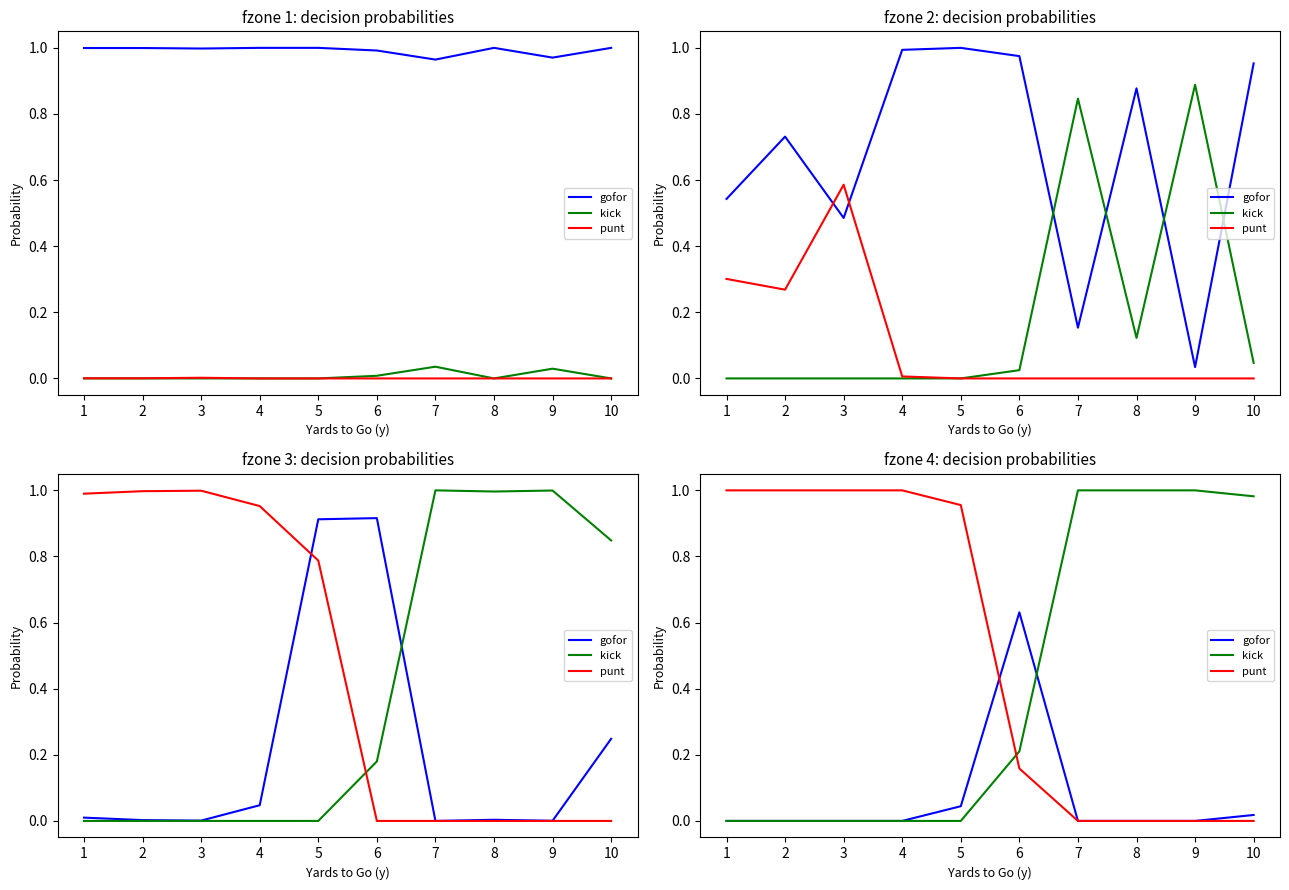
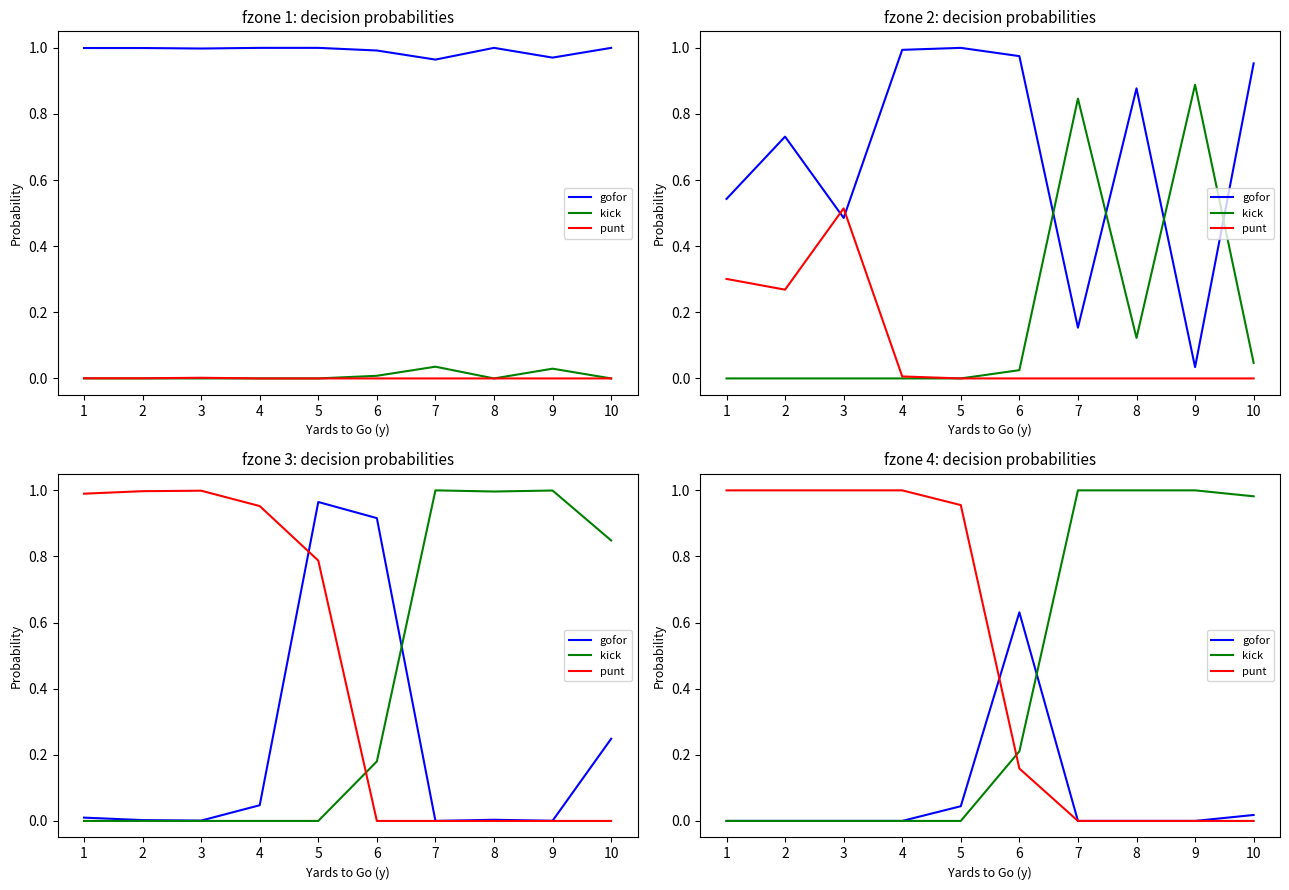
  {
    "fzone 1: decision probabilities": {
      "gofor": {
        "1": 1.00,
        "2": 1.00,
        "3": 1.00,
        "4": 1.00,
        "5": 1.00,
        "6": 0.99,
        "7": 0.96,
        "8": 1.00,
        "9": 0.97,
        "10": 1.00
      },
      "kick": {
        "6": 0.01,
        "7": 0.04,
        "9": 0.03
      },
      "punt": {
        "6": 0.00,
        "7": 0.00,
        "9": 0.00
      }
    },
    "fzone 2: decision probabilities": {
      "gofor": {
        "1": 0.54,
        "2": 0.73,
        "3": 0.49,
        "4": 0.99,
        "5": 1.00,
        "6": 0.98,
        "7": 0.15,
        "8": 0.88,
        "9": 0.03,
        "10": 0.95
      },
      "kick": {
        "1": 0.00,
        "2": 0.00,
        "3": 0.00,
        "6": 0.03,
        "7": 0.85,
        "8": 0.12,
        "9": 0.89,
        "10": 0.05
      },
      "punt": {
        "1": 0.30,
        "2": 0.27,
-       "3": 0.59,
+       "3": 0.51,
        "6": 0.00,
        "7": 0.00,
        "8": 0.00,
        "9": 0.00,
        "10": 0.00
      }
    },
    "fzone 3: decision probabilities": {
      "gofor": {
        "1": 0.01,
        "4": 0.05,
-       "5": 0.91,
+       "5": 0.96,
        "6": 0.92,
        "10": 0.25
      },
      "kick": {
        "1": 0.00,
        "4": 0.00,
        "5": 0.00,
        "6": 0.18,
        "7": 1.00,
        "8": 1.00,
        "9": 1.00,
        "10": 0.85
      },
      "punt": {
        "1": 0.99,
        "2": 1.00,
        "3": 1.00,
        "4": 0.95,
        "5": 0.79,
        "6": 0.00,
        "10": 0.00
      }
    },
    "fzone 4: decision probabilities": {
      "gofor": {
        "5": 0.04,
        "6": 0.63,
        "10": 0.02
      },
      "kick": {
        "5": 0.00,
        "6": 0.21,
        "7": 1.00,
        "8": 1.00,
        "9": 1.00,
        "10": 0.98
      },
      "punt": {
        "1": 1.00,
        "2": 1.00,
        "3": 1.00,
        "4": 1.00,
        "5": 0.96,
        "6": 0.16,
        "10": 0.00
      }
    }
  }
